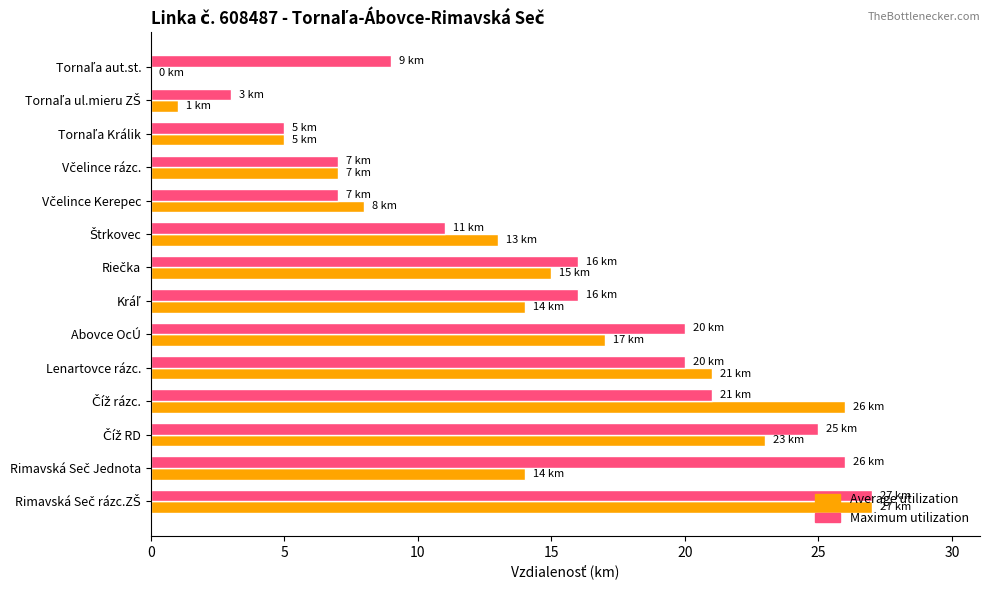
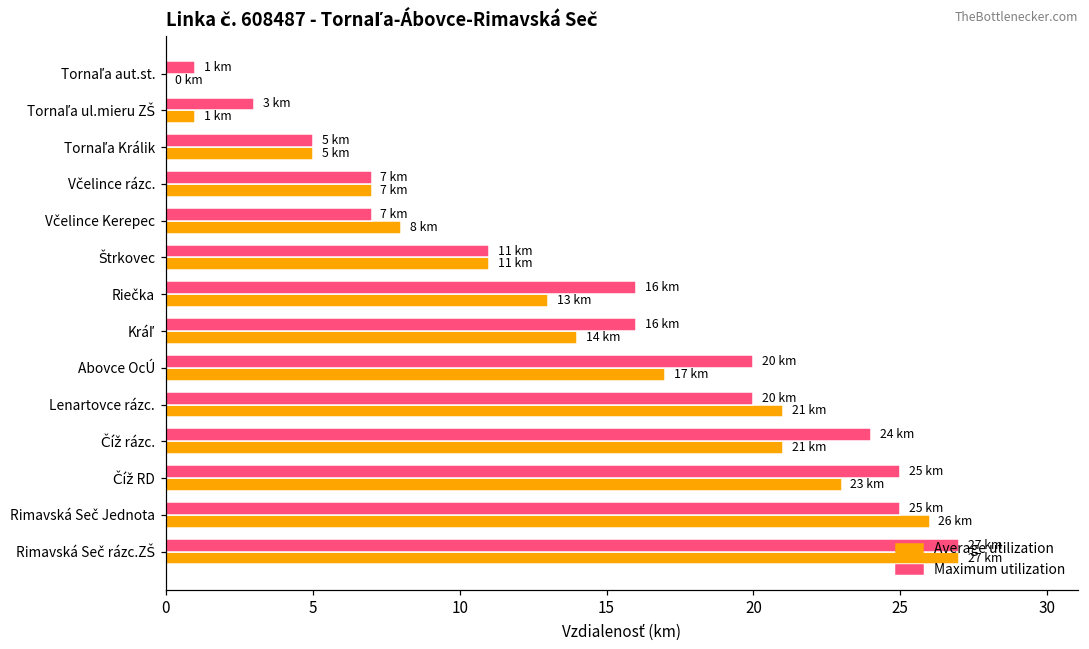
  {
    "Average utilization": {
      "Tornaľa aut.st.": 0,
      "Tornaľa ul.mieru ZŠ": 1,
      "Tornaľa Králik": 5,
      "Včelince rázc.": 7,
      "Včelince Kerepec": 8,
-     "Štrkovec": 13,
-     "Riečka": 15,
+     "Štrkovec": 11,
+     "Riečka": 13,
      "Kráľ": 14,
      "Abovce OcÚ": 17,
      "Lenartovce rázc.": 21,
-     "Číž rázc.": 26,
+     "Číž rázc.": 21,
      "Číž RD": 23,
-     "Rimavská Seč Jednota": 14,
+     "Rimavská Seč Jednota": 26,
      "Rimavská Seč rázc.ZŠ": 27
    },
    "Maximum utilization": {
-     "Tornaľa aut.st.": 9,
+     "Tornaľa aut.st.": 1,
      "Tornaľa ul.mieru ZŠ": 3,
      "Tornaľa Králik": 5,
      "Včelince rázc.": 7,
      "Včelince Kerepec": 7,
      "Štrkovec": 11,
      "Riečka": 16,
      "Kráľ": 16,
      "Abovce OcÚ": 20,
      "Lenartovce rázc.": 20,
-     "Číž rázc.": 21,
+     "Číž rázc.": 24,
      "Číž RD": 25,
-     "Rimavská Seč Jednota": 26,
+     "Rimavská Seč Jednota": 25,
      "Rimavská Seč rázc.ZŠ": 27
    }
  }
